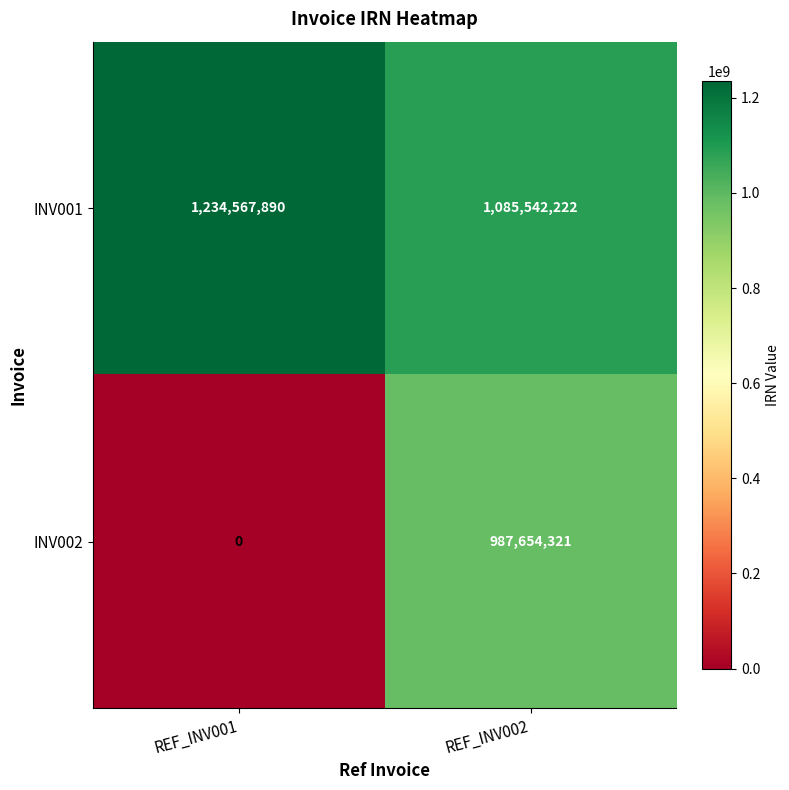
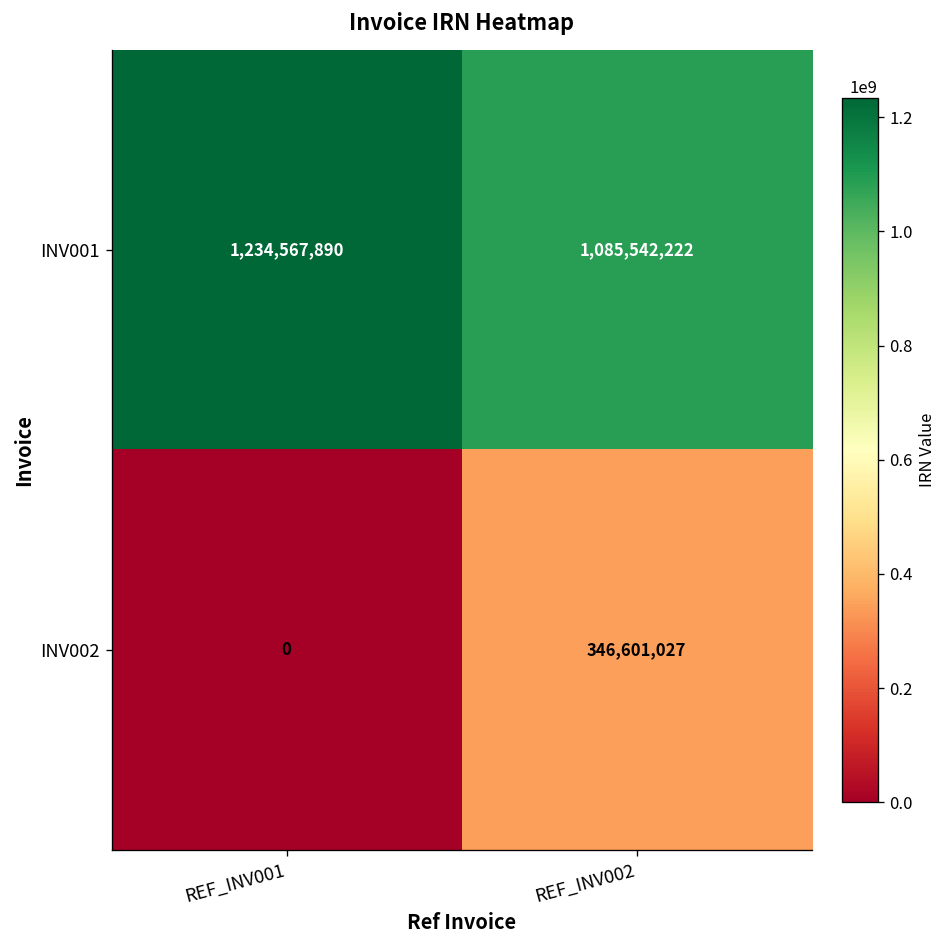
  {
    "INV001": {
      "REF_INV001": "1,234,567,890",
      "REF_INV002": "1,085,542,222"
    },
    "INV002": {
      "REF_INV001": "0",
-     "REF_INV002": "987,654,321"
+     "REF_INV002": "346,601,027"
    }
  }
